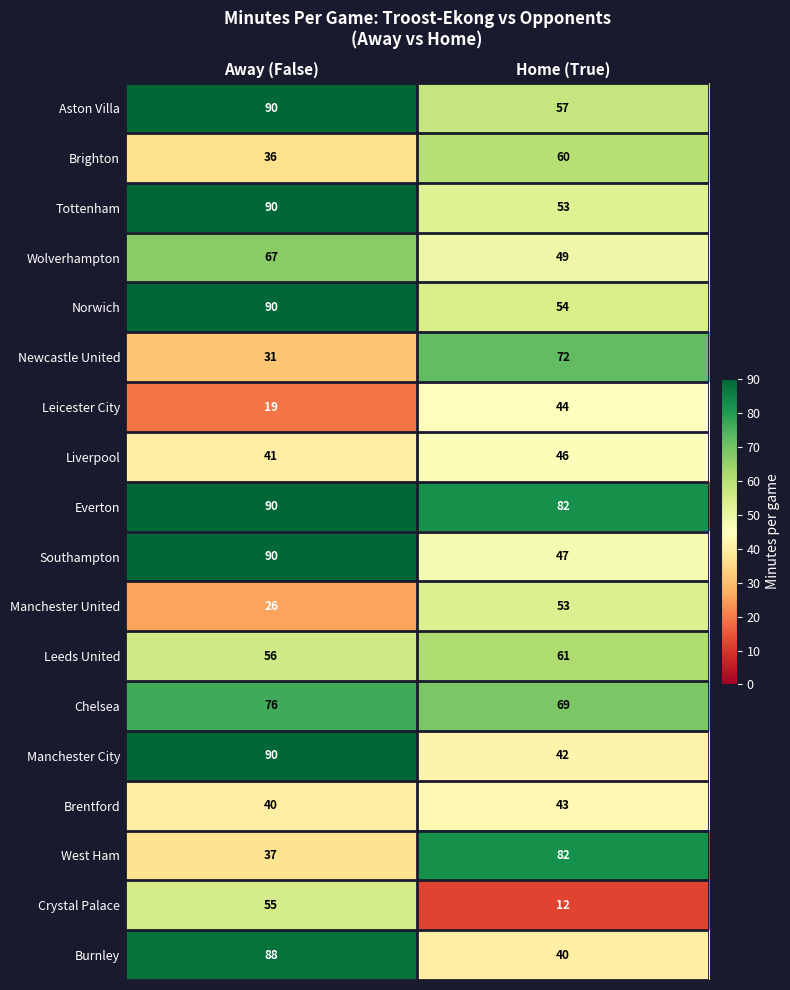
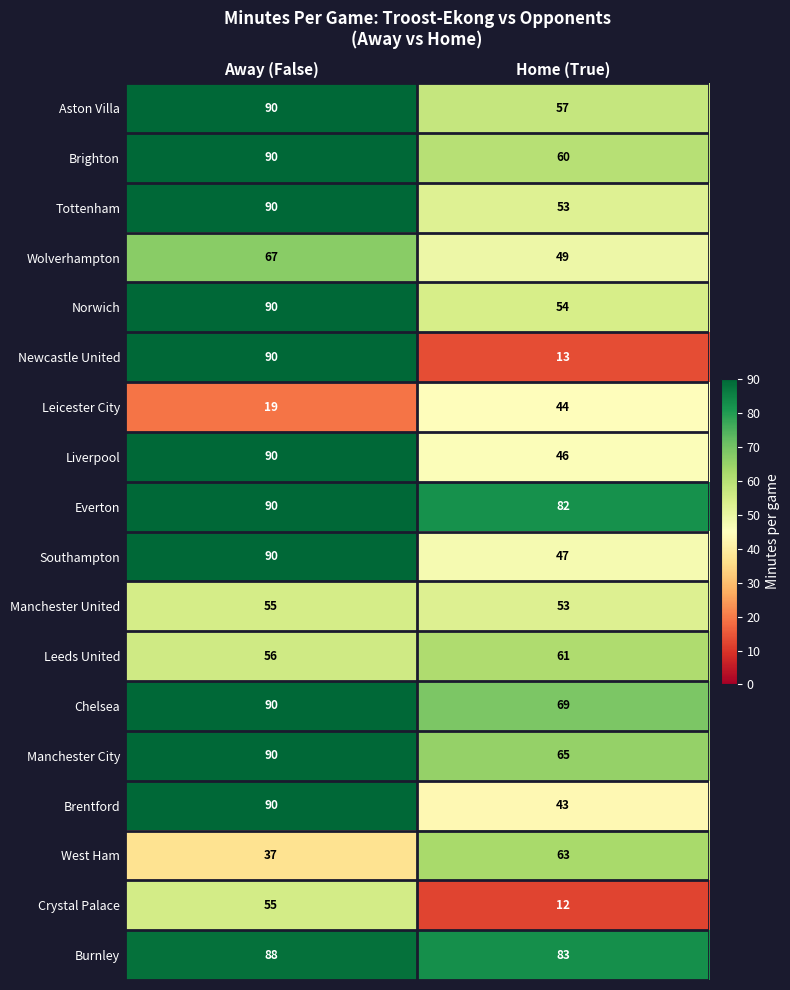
  {
    "Aston Villa": {
      "Away (False)": 90,
      "Home (True)": 57
    },
    "Brighton": {
-     "Away (False)": 36,
+     "Away (False)": 90,
      "Home (True)": 60
    },
    "Tottenham": {
      "Away (False)": 90,
      "Home (True)": 53
    },
    "Wolverhampton": {
      "Away (False)": 67,
      "Home (True)": 49
    },
    "Norwich": {
      "Away (False)": 90,
      "Home (True)": 54
    },
    "Newcastle United": {
-     "Away (False)": 31,
-     "Home (True)": 72
+     "Away (False)": 90,
+     "Home (True)": 13
    },
    "Leicester City": {
      "Away (False)": 19,
      "Home (True)": 44
    },
    "Liverpool": {
-     "Away (False)": 41,
+     "Away (False)": 90,
      "Home (True)": 46
    },
    "Everton": {
      "Away (False)": 90,
      "Home (True)": 82
    },
    "Southampton": {
      "Away (False)": 90,
      "Home (True)": 47
    },
    "Manchester United": {
-     "Away (False)": 26,
+     "Away (False)": 55,
      "Home (True)": 53
    },
    "Leeds United": {
      "Away (False)": 56,
      "Home (True)": 61
    },
    "Chelsea": {
-     "Away (False)": 76,
+     "Away (False)": 90,
      "Home (True)": 69
    },
    "Manchester City": {
      "Away (False)": 90,
-     "Home (True)": 42
+     "Home (True)": 65
    },
    "Brentford": {
-     "Away (False)": 40,
+     "Away (False)": 90,
      "Home (True)": 43
    },
    "West Ham": {
      "Away (False)": 37,
-     "Home (True)": 82
+     "Home (True)": 63
    },
    "Crystal Palace": {
      "Away (False)": 55,
      "Home (True)": 12
    },
    "Burnley": {
      "Away (False)": 88,
-     "Home (True)": 40
+     "Home (True)": 83
    }
  }
